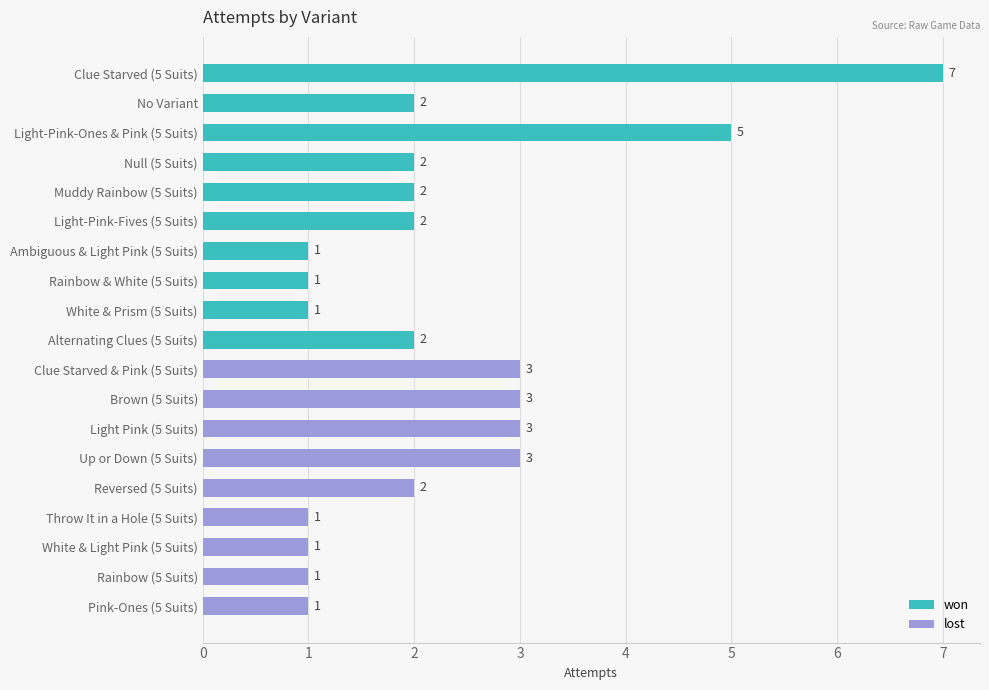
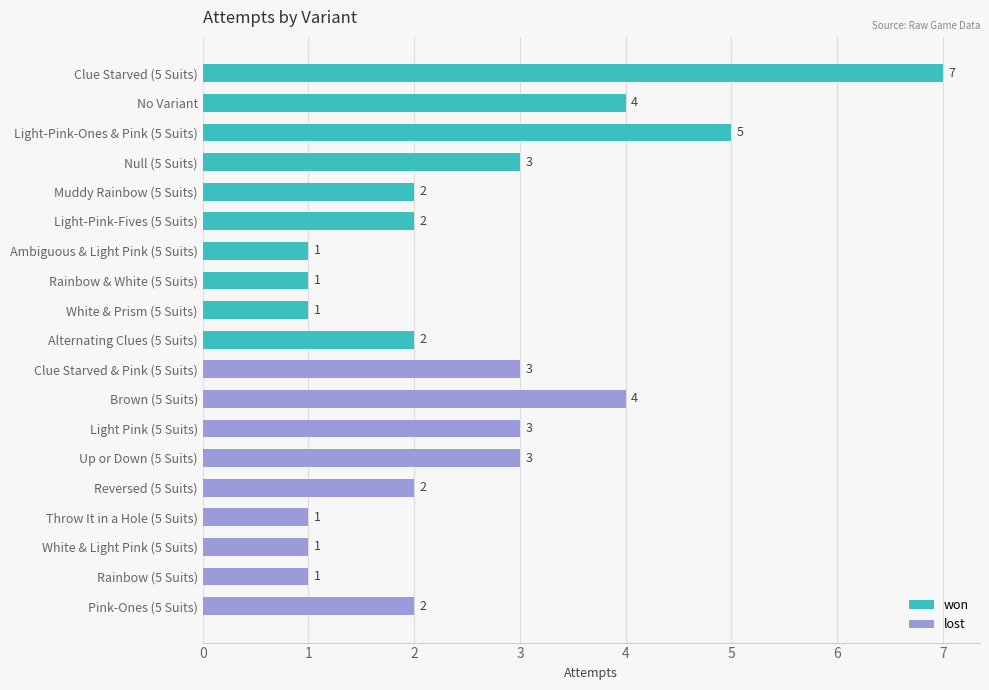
  {
    "won": {
      "Clue Starved (5 Suits)": 7,
-     "No Variant": 2,
+     "No Variant": 4,
      "Light-Pink-Ones & Pink (5 Suits)": 5,
-     "Null (5 Suits)": 2,
+     "Null (5 Suits)": 3,
      "Muddy Rainbow (5 Suits)": 2,
      "Light-Pink-Fives (5 Suits)": 2,
      "Ambiguous & Light Pink (5 Suits)": 1,
      "Rainbow & White (5 Suits)": 1,
      "White & Prism (5 Suits)": 1,
      "Alternating Clues (5 Suits)": 2
    },
    "lost": {
      "Clue Starved & Pink (5 Suits)": 3,
-     "Brown (5 Suits)": 3,
+     "Brown (5 Suits)": 4,
      "Light Pink (5 Suits)": 3,
      "Up or Down (5 Suits)": 3,
      "Reversed (5 Suits)": 2,
      "Throw It in a Hole (5 Suits)": 1,
      "White & Light Pink (5 Suits)": 1,
      "Rainbow (5 Suits)": 1,
-     "Pink-Ones (5 Suits)": 1
+     "Pink-Ones (5 Suits)": 2
    }
  }
